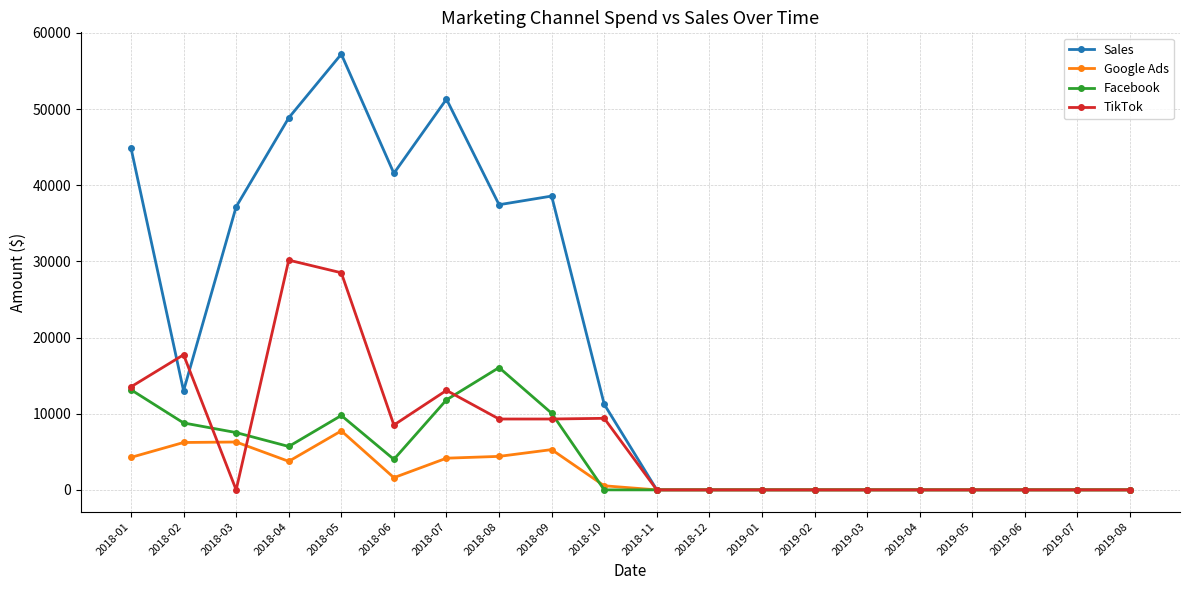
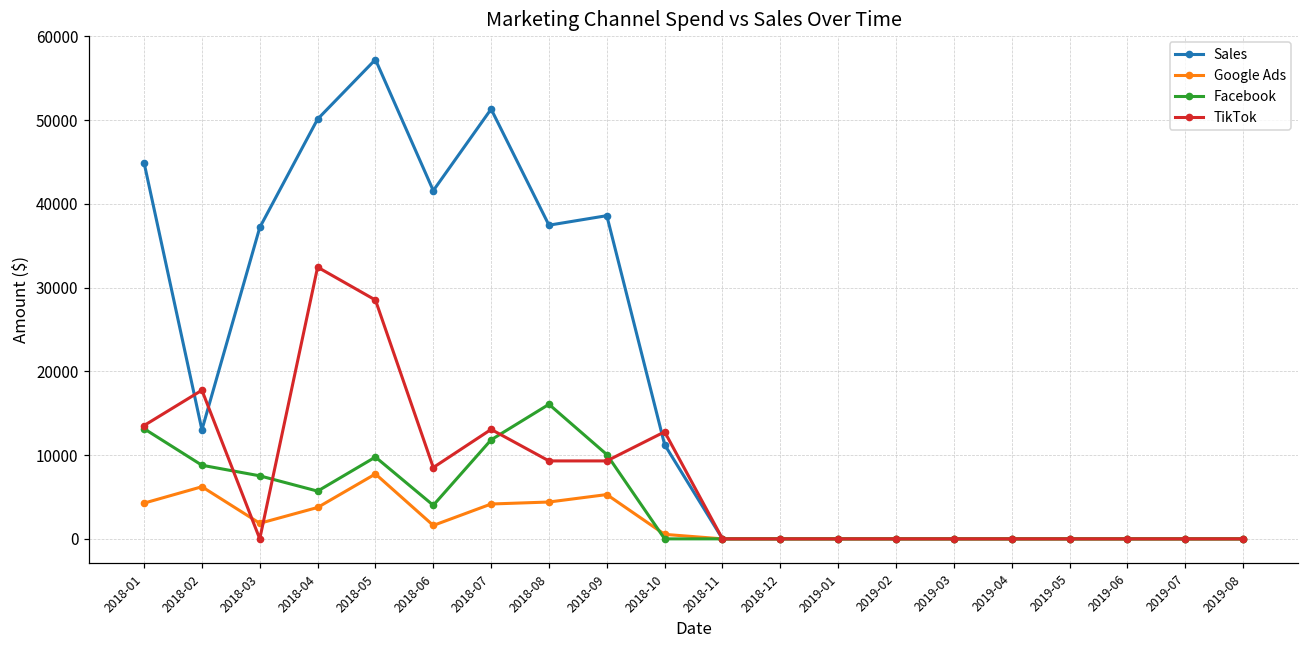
  {
    "Sales": {
      "2018-01": 45000,
      "2018-02": 13000,
      "2018-03": 37000,
-     "2018-04": 49000,
+     "2018-04": 50000,
      "2018-05": 57000,
      "2018-06": 42000,
      "2018-07": 51000,
      "2018-08": 37000,
      "2018-09": 39000,
      "2018-10": 11000
    },
    "Google Ads": {
      "2018-01": 4000,
      "2018-02": 6000,
-     "2018-03": 6000,
+     "2018-03": 2000,
      "2018-04": 4000,
      "2018-05": 8000,
      "2018-06": 2000,
      "2018-07": 4000,
      "2018-08": 4000,
      "2018-09": 5000,
      "2018-10": 1000
    },
    "Facebook": {
      "2018-01": 13000,
      "2018-02": 9000,
      "2018-03": 8000,
      "2018-04": 6000,
      "2018-05": 10000,
      "2018-06": 4000,
      "2018-07": 12000,
      "2018-08": 16000,
      "2018-09": 10000,
      "2018-10": 0
    },
    "TikTok": {
      "2018-01": 14000,
      "2018-02": 18000,
      "2018-03": 0,
-     "2018-04": 30000,
+     "2018-04": 32000,
      "2018-05": 29000,
      "2018-06": 9000,
      "2018-07": 13000,
      "2018-08": 9000,
      "2018-09": 9000,
-     "2018-10": 9000
+     "2018-10": 13000
    }
  }
